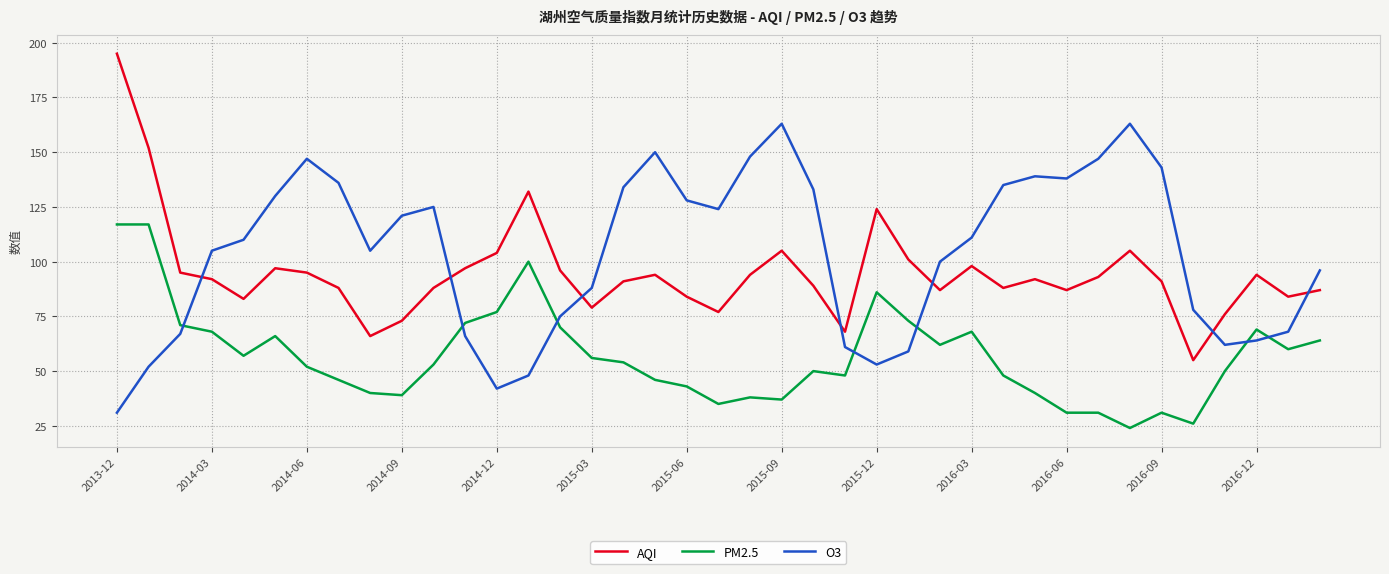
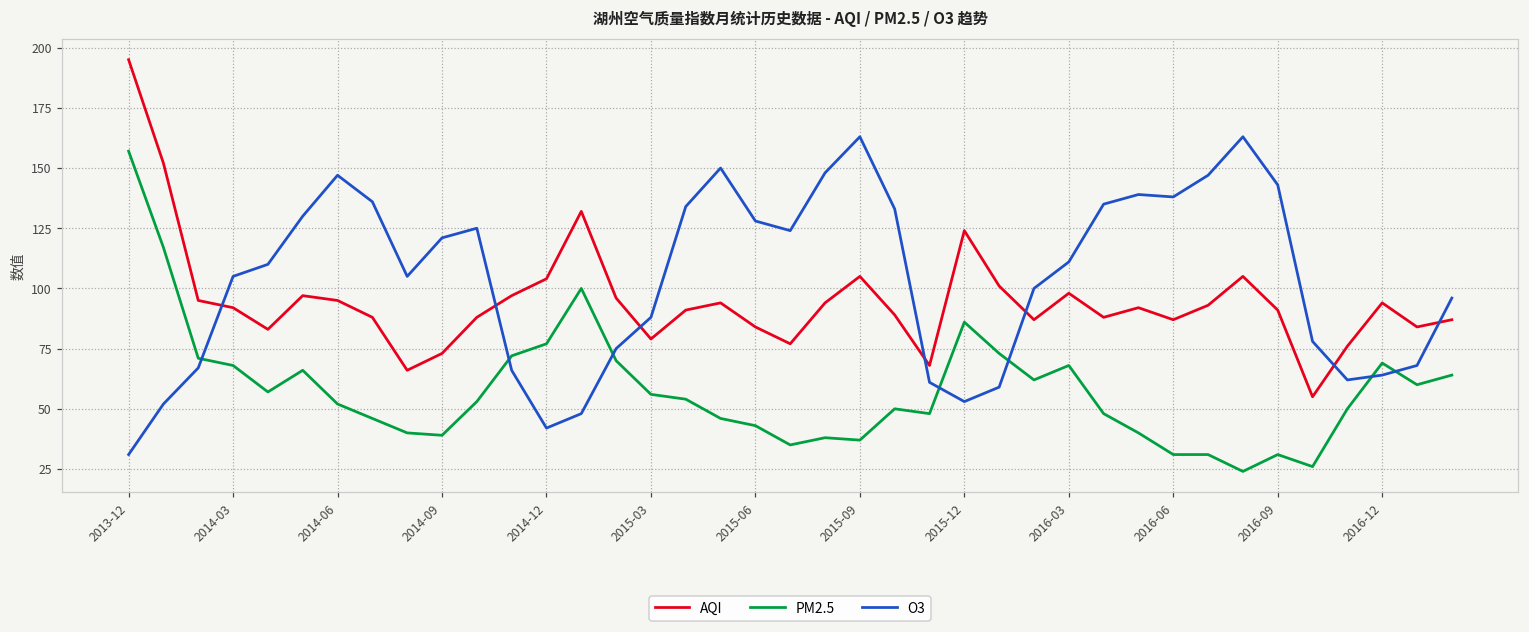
  {
    "AQI": {
      "2013-12": 195,
      "2014-03": 92,
      "2014-06": 95,
      "2014-09": 73,
      "2014-12": 104,
      "2015-03": 79,
      "2015-06": 84,
      "2015-09": 105,
      "2015-12": 124,
      "2016-03": 98,
      "2016-06": 87,
      "2016-09": 91,
      "2016-12": 94
    },
    "PM2.5": {
-     "2013-12": 117,
+     "2013-12": 157,
      "2014-03": 68,
      "2014-06": 52,
      "2014-09": 39,
      "2014-12": 77,
      "2015-03": 56,
      "2015-06": 43,
      "2015-09": 37,
      "2015-12": 86,
      "2016-03": 68,
      "2016-06": 31,
      "2016-09": 31,
      "2016-12": 69
    },
    "O3": {
      "2013-12": 31,
      "2014-03": 105,
      "2014-06": 147,
      "2014-09": 121,
      "2014-12": 42,
      "2015-03": 88,
      "2015-06": 128,
      "2015-09": 163,
      "2015-12": 53,
      "2016-03": 111,
      "2016-06": 138,
      "2016-09": 143,
      "2016-12": 64
    }
  }
